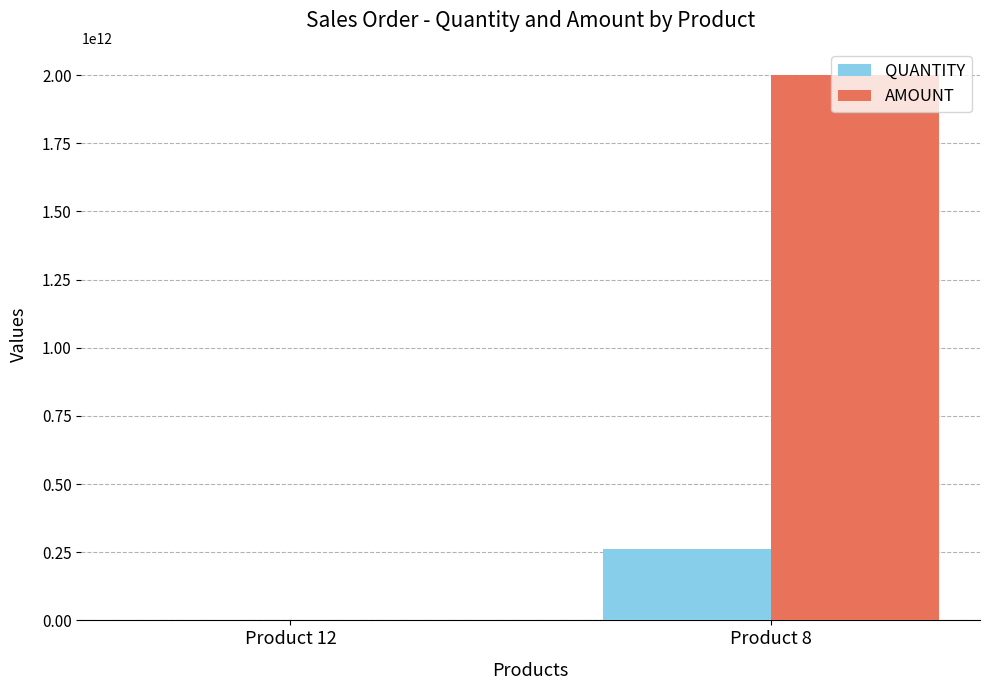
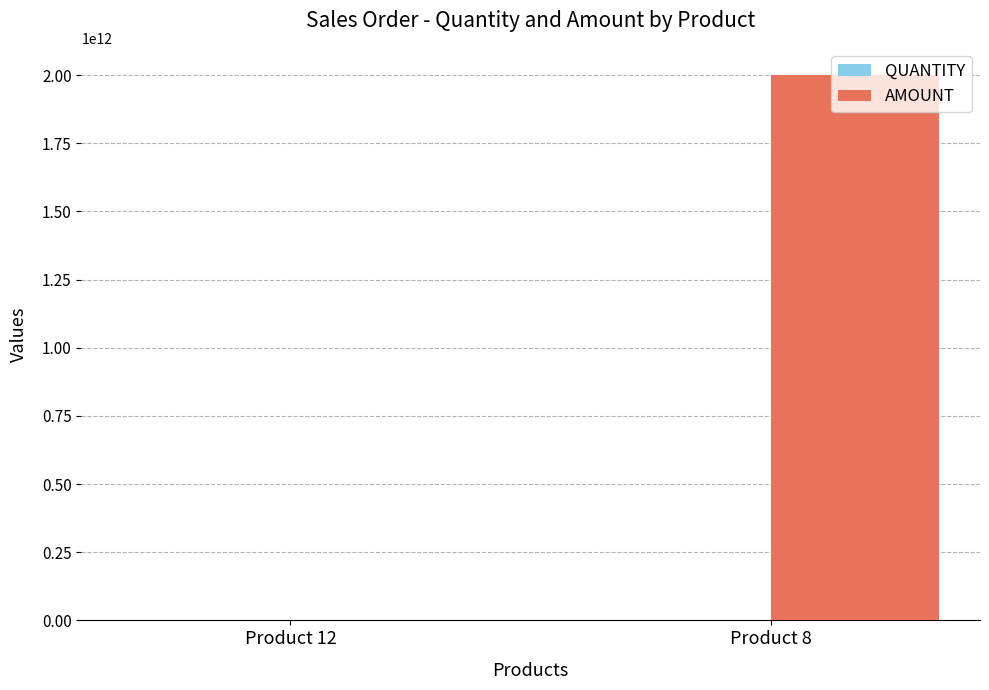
  {
    "QUANTITY": {
-     "Product 8": 260000000000
+     "Product 8": 0
    }
  }
